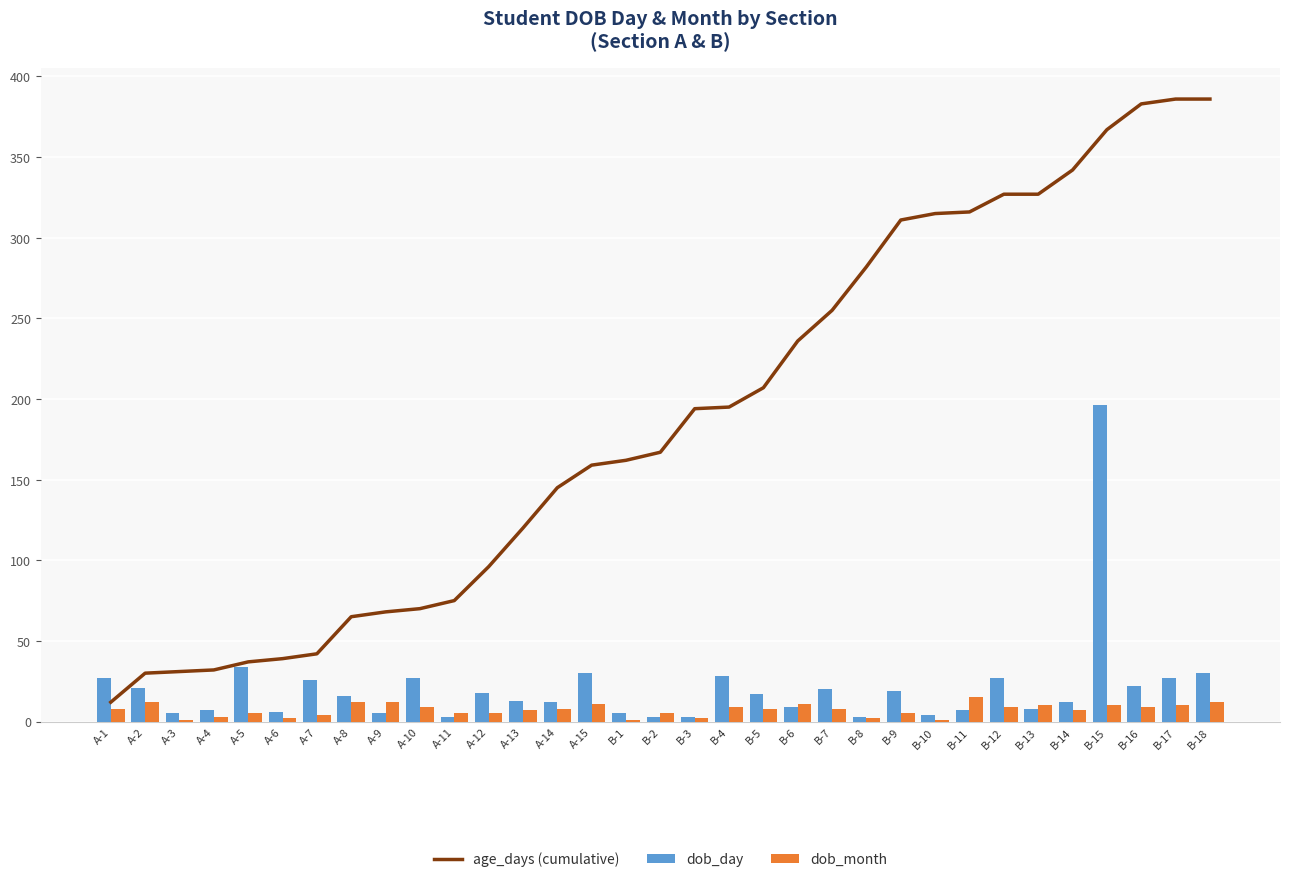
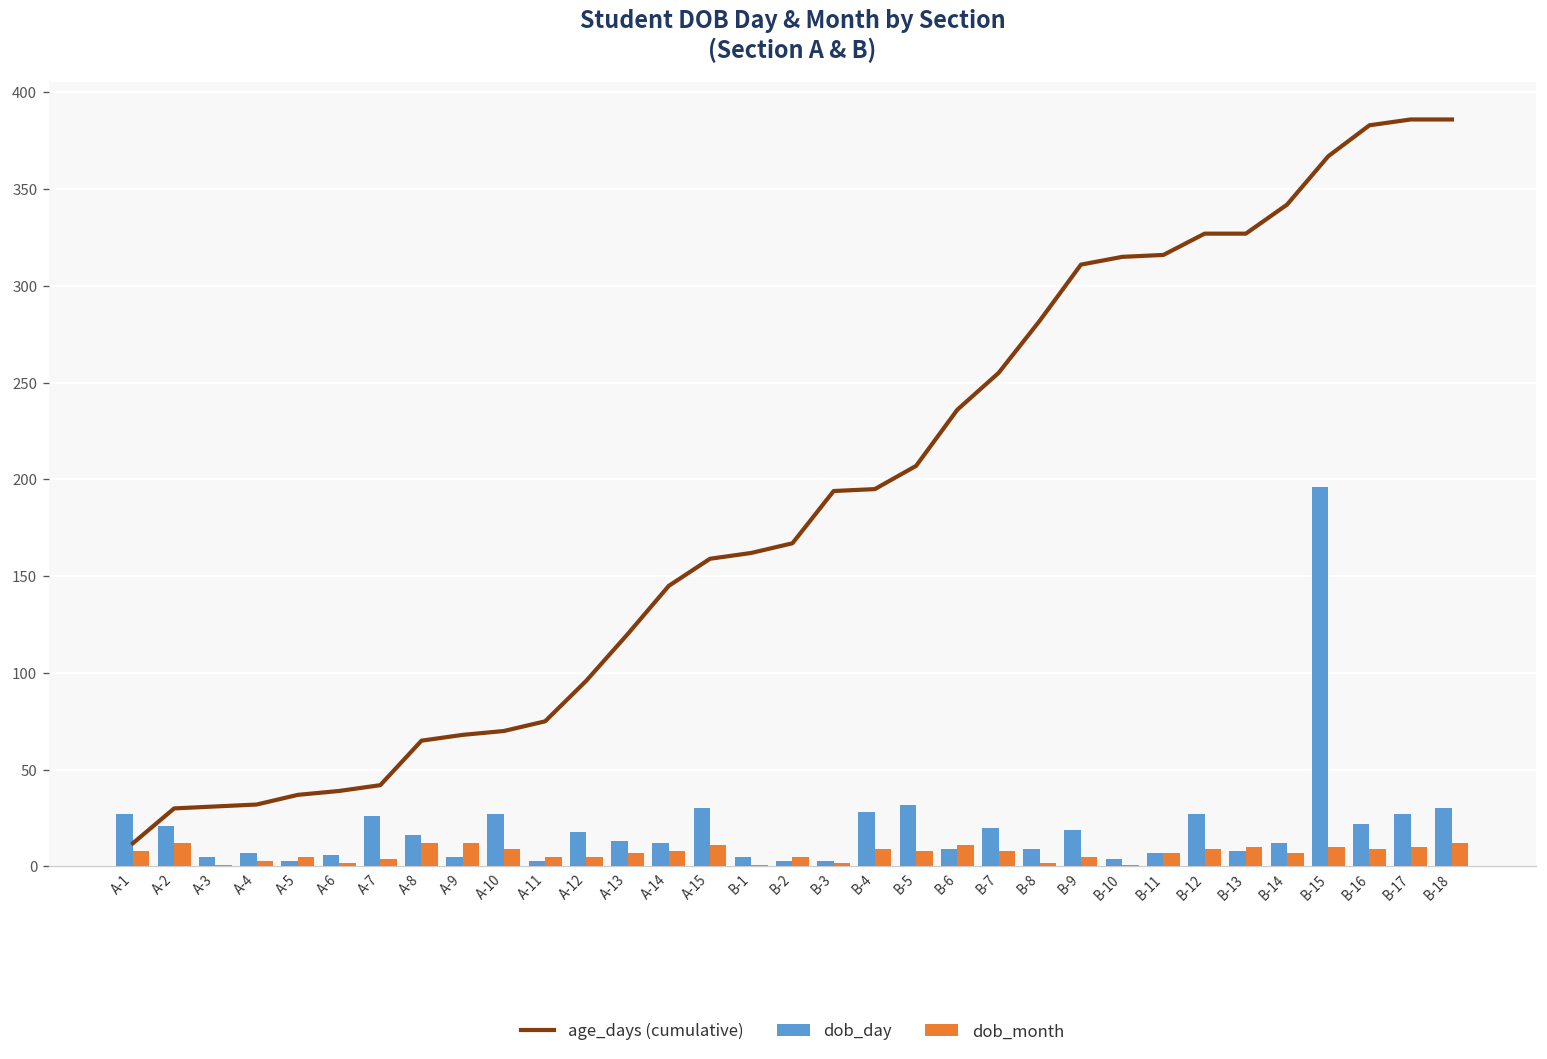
  {
    "dob_day": {
      "A-1": 27,
      "A-2": 21,
      "A-3": 5,
      "A-4": 7,
-     "A-5": 34,
+     "A-5": 3,
      "A-6": 6,
      "A-7": 26,
      "A-8": 16,
      "A-9": 5,
      "A-10": 27,
      "A-11": 3,
      "A-12": 18,
      "A-13": 13,
      "A-14": 12,
      "A-15": 30,
      "B-1": 5,
      "B-2": 3,
      "B-3": 3,
      "B-4": 28,
-     "B-5": 17,
+     "B-5": 32,
      "B-6": 9,
      "B-7": 20,
-     "B-8": 3,
+     "B-8": 9,
      "B-9": 19,
      "B-10": 4,
      "B-11": 7,
      "B-12": 27,
      "B-13": 8,
      "B-14": 12,
      "B-15": 196,
      "B-16": 22,
      "B-17": 27,
      "B-18": 30
    },
    "age_days (cumulative)": {
      "A-1": 12,
      "A-2": 30,
      "A-3": 31,
      "A-4": 32,
      "A-5": 37,
      "A-6": 39,
      "A-7": 42,
      "A-8": 65,
      "A-9": 68,
      "A-10": 70,
      "A-11": 75,
      "A-12": 96,
      "A-13": 120,
      "A-14": 145,
      "A-15": 159,
      "B-1": 162,
      "B-2": 167,
      "B-3": 194,
      "B-4": 195,
      "B-5": 207,
      "B-6": 236,
      "B-7": 255,
      "B-8": 282,
      "B-9": 311,
      "B-10": 315,
      "B-11": 316,
      "B-12": 327,
      "B-13": 327,
      "B-14": 342,
      "B-15": 367,
      "B-16": 383,
      "B-17": 386,
      "B-18": 386
    },
    "dob_month": {
      "A-1": 8,
      "A-2": 12,
      "A-4": 3,
      "A-5": 5,
      "A-6": 2,
      "A-7": 4,
      "A-8": 12,
      "A-9": 12,
      "A-10": 9,
      "A-11": 5,
      "A-12": 5,
      "A-13": 7,
      "A-14": 8,
      "A-15": 11,
      "B-2": 5,
      "B-3": 2,
      "B-4": 9,
      "B-5": 8,
      "B-6": 11,
      "B-7": 8,
      "B-8": 2,
      "B-9": 5,
-     "B-11": 15,
+     "B-11": 7,
      "B-12": 9,
      "B-13": 10,
      "B-14": 7,
      "B-15": 10,
      "B-16": 9,
      "B-17": 10,
      "B-18": 12
    }
  }
